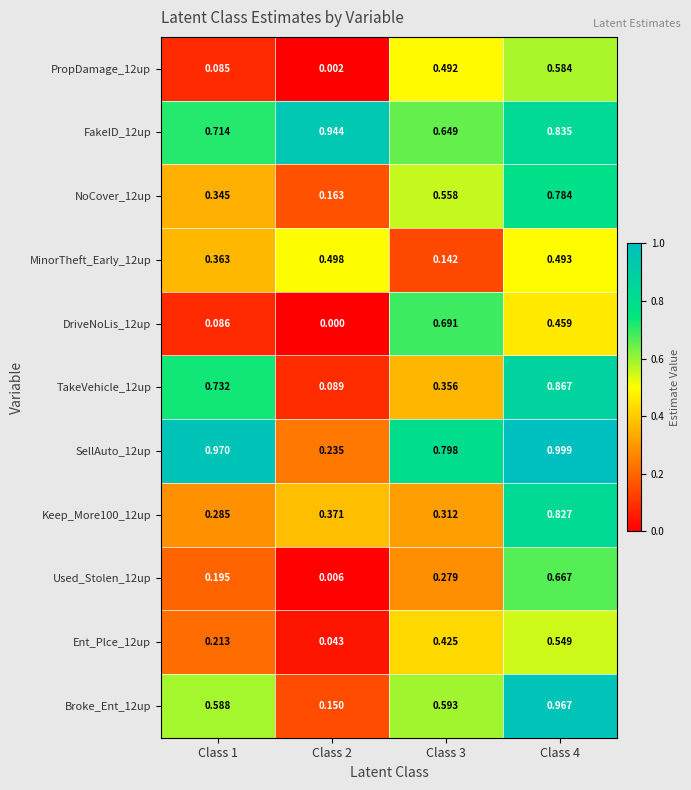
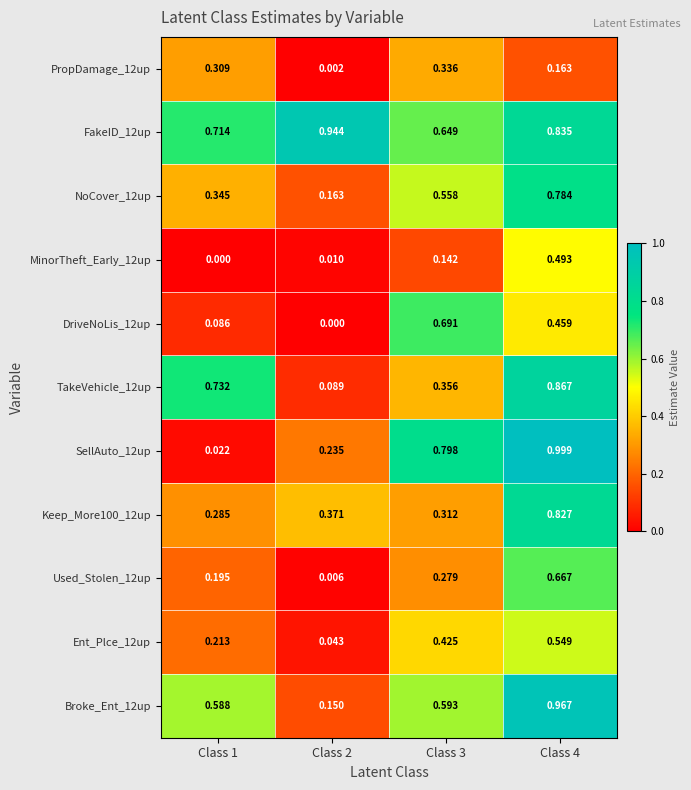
  {
    "PropDamage_12up": {
-     "Class 1": 0.085,
+     "Class 1": 0.309,
      "Class 2": 0.002,
-     "Class 3": 0.492,
-     "Class 4": 0.584
+     "Class 3": 0.336,
+     "Class 4": 0.163
    },
    "FakeID_12up": {
      "Class 1": 0.714,
      "Class 2": 0.944,
      "Class 3": 0.649,
      "Class 4": 0.835
    },
    "NoCover_12up": {
      "Class 1": 0.345,
      "Class 2": 0.163,
      "Class 3": 0.558,
      "Class 4": 0.784
    },
    "MinorTheft_Early_12up": {
-     "Class 1": 0.363,
-     "Class 2": 0.498,
+     "Class 1": 0.000,
+     "Class 2": 0.010,
      "Class 3": 0.142,
      "Class 4": 0.493
    },
    "DriveNoLis_12up": {
      "Class 1": 0.086,
      "Class 2": 0.000,
      "Class 3": 0.691,
      "Class 4": 0.459
    },
    "TakeVehicle_12up": {
      "Class 1": 0.732,
      "Class 2": 0.089,
      "Class 3": 0.356,
      "Class 4": 0.867
    },
    "SellAuto_12up": {
-     "Class 1": 0.970,
+     "Class 1": 0.022,
      "Class 2": 0.235,
      "Class 3": 0.798,
      "Class 4": 0.999
    },
    "Keep_More100_12up": {
      "Class 1": 0.285,
      "Class 2": 0.371,
      "Class 3": 0.312,
      "Class 4": 0.827
    },
    "Used_Stolen_12up": {
      "Class 1": 0.195,
      "Class 2": 0.006,
      "Class 3": 0.279,
      "Class 4": 0.667
    },
    "Ent_Plce_12up": {
      "Class 1": 0.213,
      "Class 2": 0.043,
      "Class 3": 0.425,
      "Class 4": 0.549
    },
    "Broke_Ent_12up": {
      "Class 1": 0.588,
      "Class 2": 0.150,
      "Class 3": 0.593,
      "Class 4": 0.967
    }
  }
